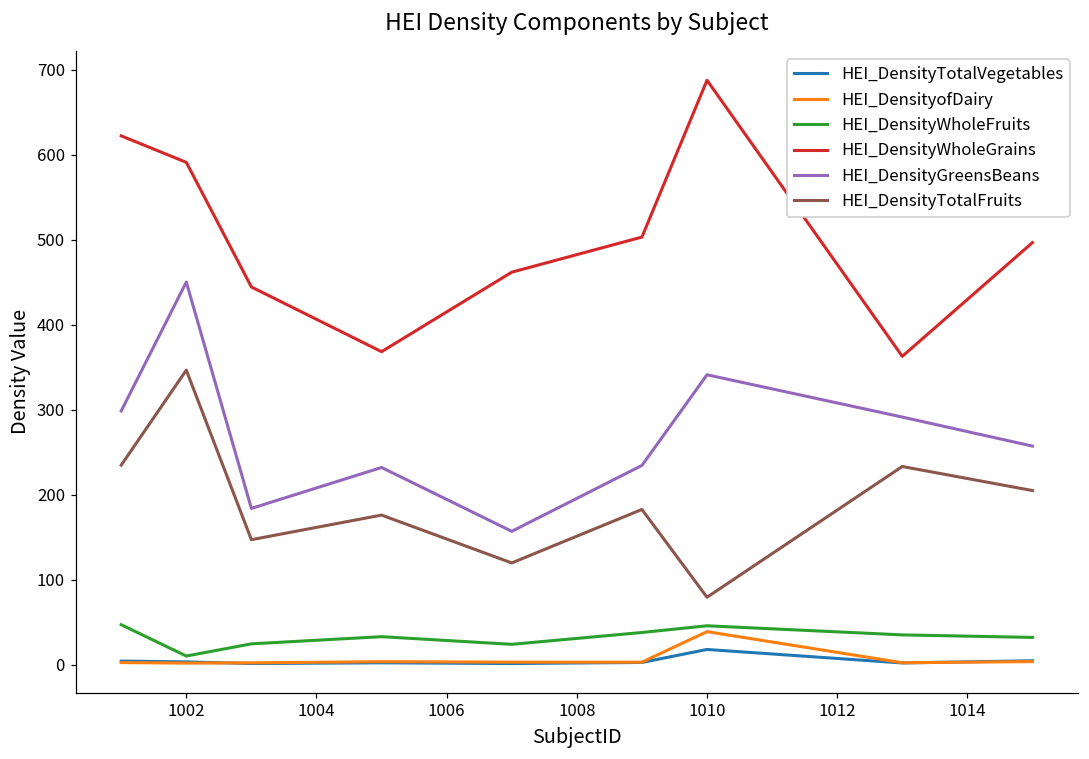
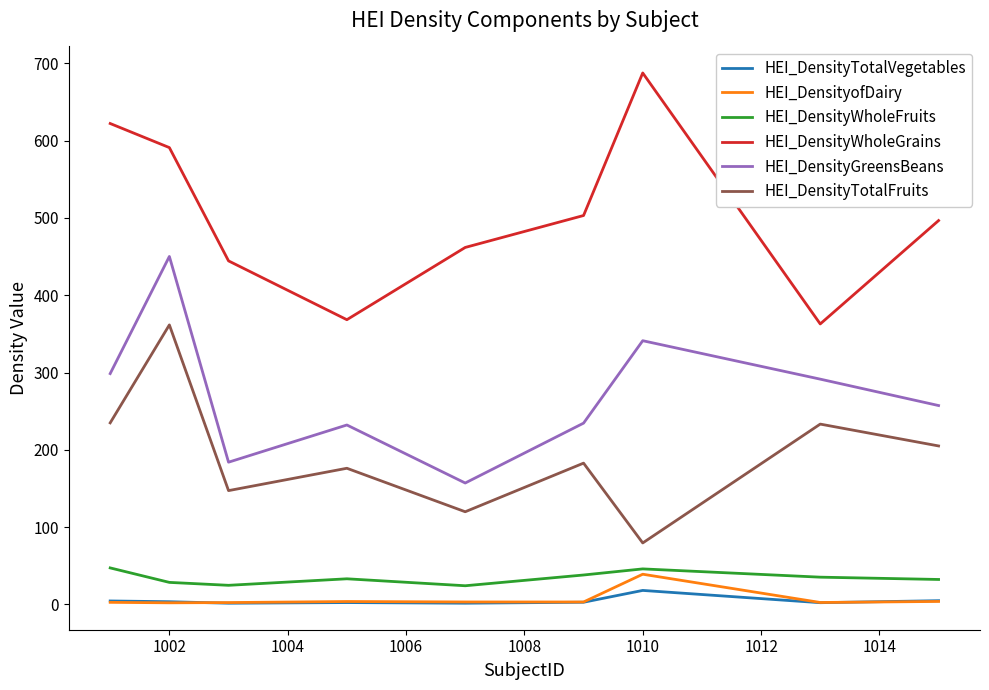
  {
    "HEI_DensityTotalVegetables": {
      "1010": 20
    },
    "HEI_DensityofDairy": {
      "1010": 40
    },
    "HEI_DensityWholeFruits": {
-     "1002": 10,
+     "1002": 30,
      "1010": 50
    },
    "HEI_DensityWholeGrains": {
      "1002": 590,
      "1010": 690
    },
    "HEI_DensityGreensBeans": {
      "1002": 450,
      "1010": 340
    },
    "HEI_DensityTotalFruits": {
-     "1002": 350,
+     "1002": 360,
      "1010": 80
    }
  }
